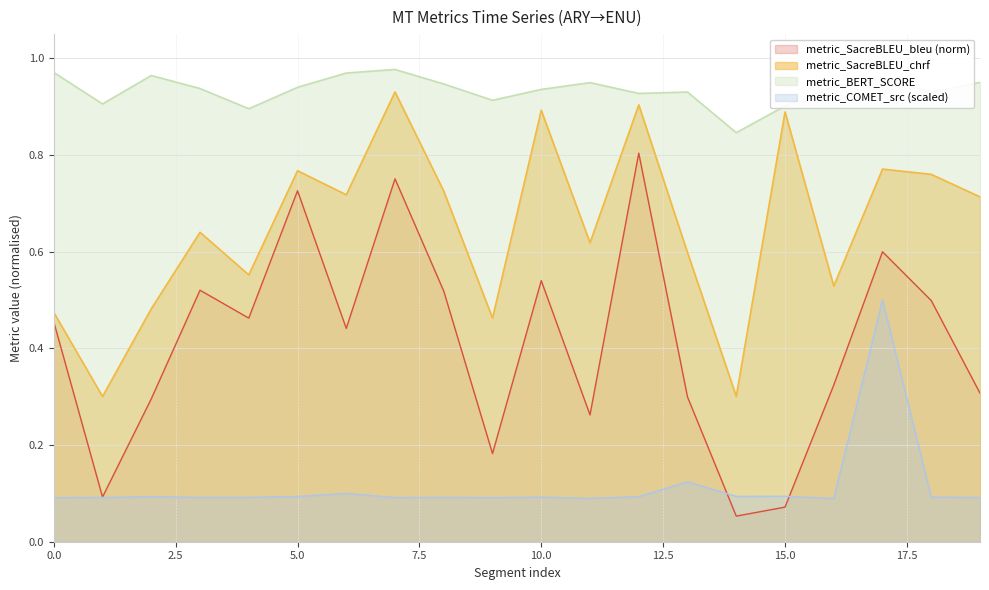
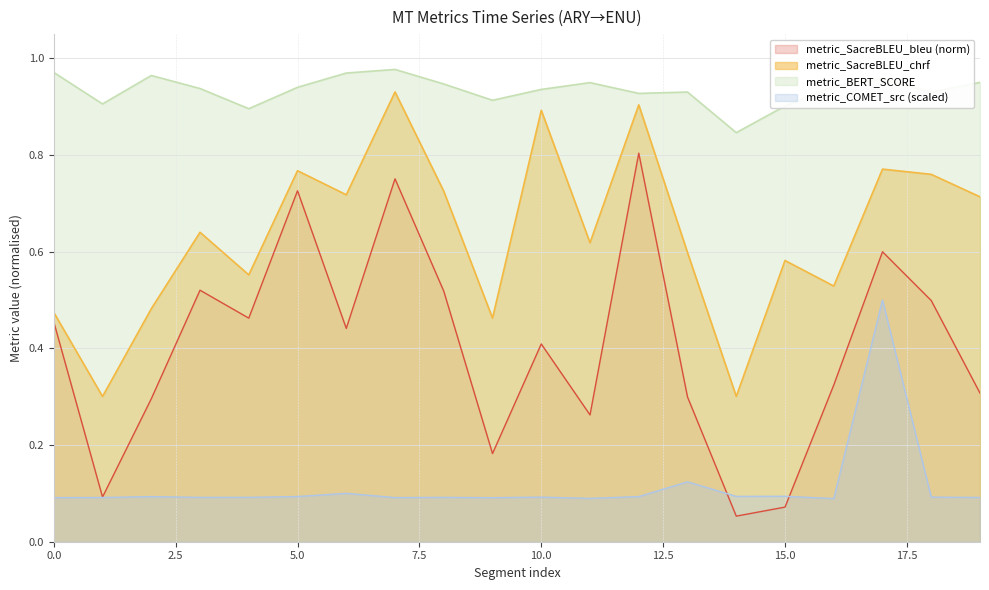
  {
    "metric_SacreBLEU_bleu (norm)": {
      "0.0": 0.45,
      "5.0": 0.73,
-     "10.0": 0.54,
+     "10.0": 0.41,
      "15.0": 0.07
    },
    "metric_SacreBLEU_chrf": {
      "0.0": 0.47,
      "5.0": 0.77,
      "10.0": 0.89,
-     "15.0": 0.89
+     "15.0": 0.58
    }
  }
